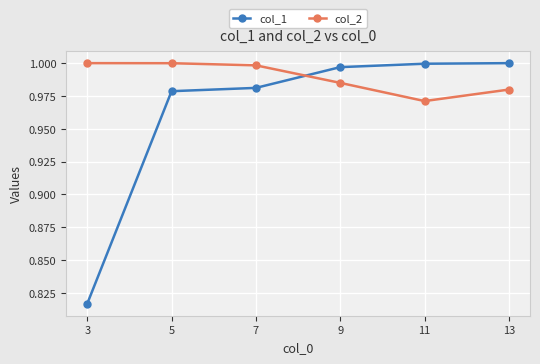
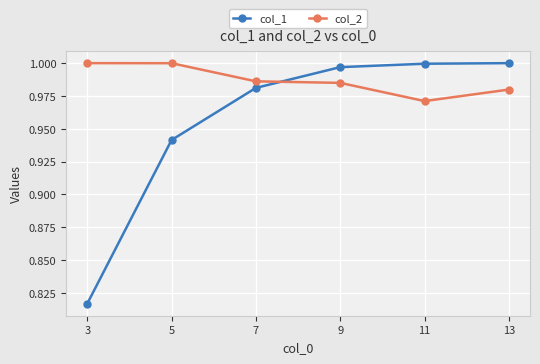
  {
    "col_1": {
      "3": 0.817,
-     "5": 0.979,
+     "5": 0.941,
      "7": 0.981,
      "9": 0.997,
      "11": 1.000,
      "13": 1.000
    },
    "col_2": {
      "3": 1.000,
      "5": 1.000,
-     "7": 0.998,
+     "7": 0.986,
      "9": 0.985,
      "11": 0.971,
      "13": 0.980
    }
  }
